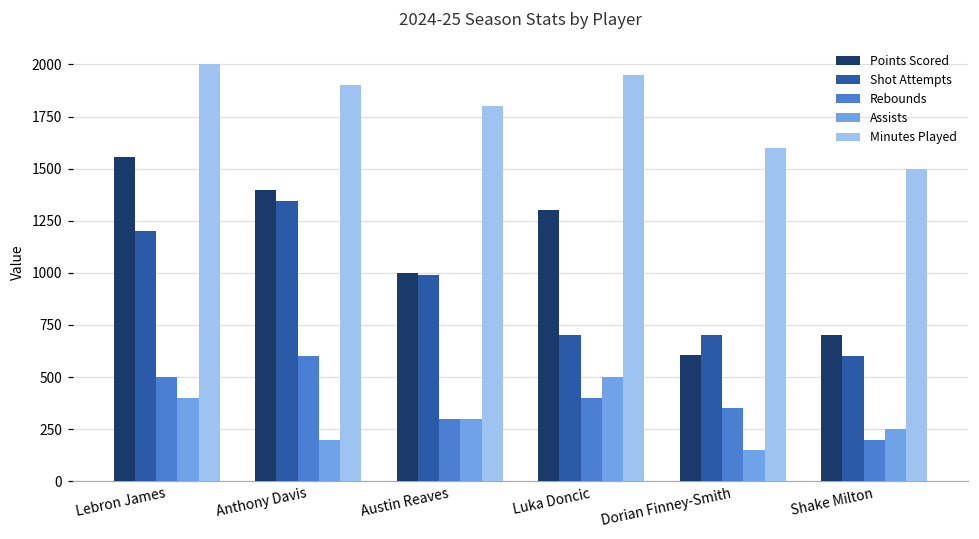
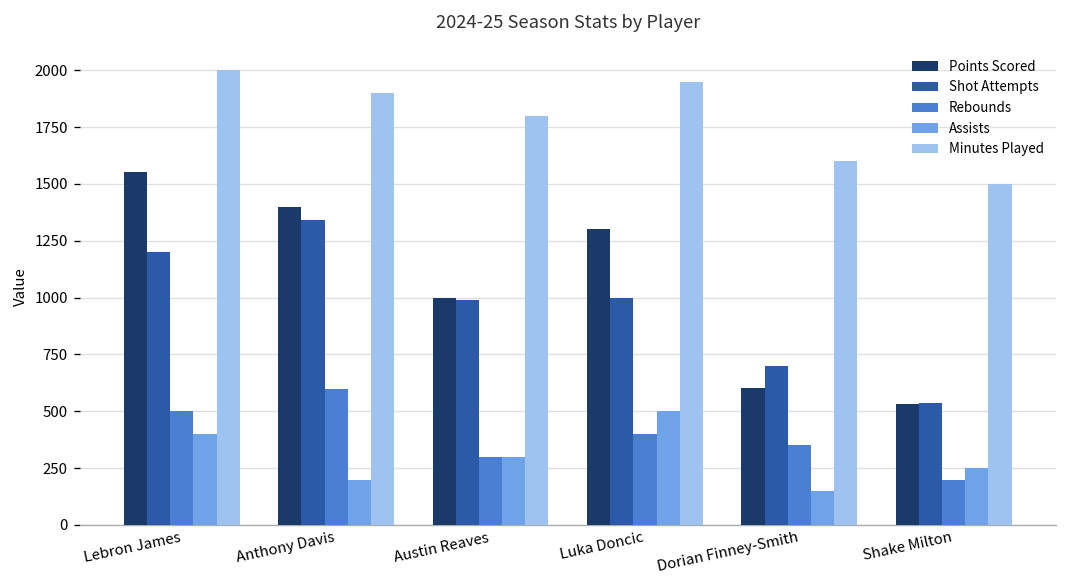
  {
    "Points Scored": {
      "Lebron James": 1550,
      "Anthony Davis": 1400,
      "Austin Reaves": 1000,
      "Luka Doncic": 1300,
      "Dorian Finney-Smith": 600,
-     "Shake Milton": 700
+     "Shake Milton": 530
    },
    "Shot Attempts": {
      "Lebron James": 1200,
      "Anthony Davis": 1340,
      "Austin Reaves": 990,
-     "Luka Doncic": 700,
+     "Luka Doncic": 1000,
      "Dorian Finney-Smith": 700,
-     "Shake Milton": 600
+     "Shake Milton": 540
    }
  }
